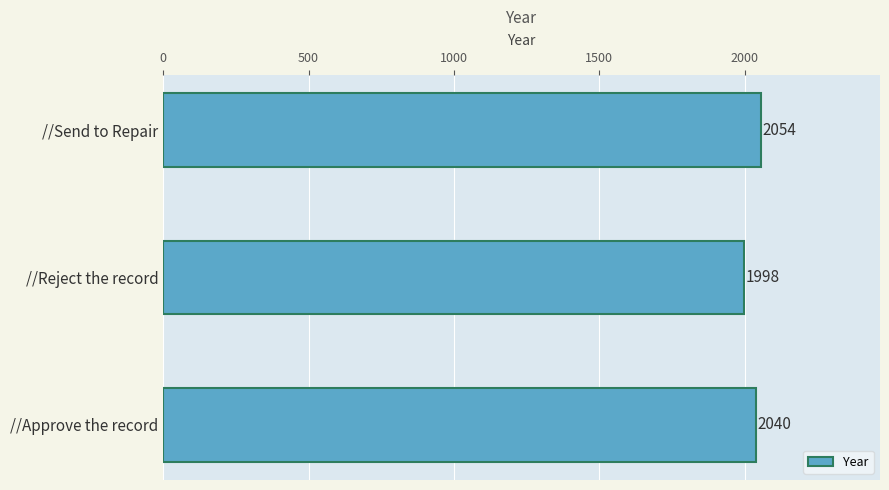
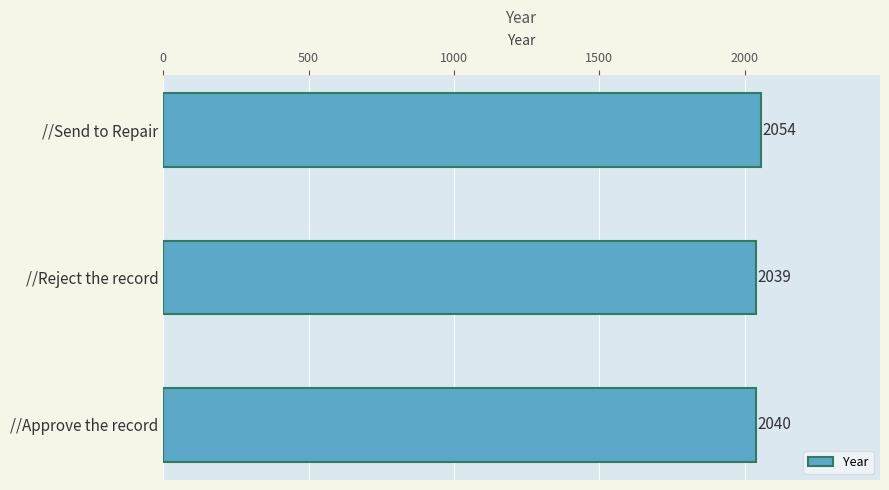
  {
    "//Send to Repair": 2054,
-   "//Reject the record": 1998,
+   "//Reject the record": 2039,
    "//Approve the record": 2040
  }
